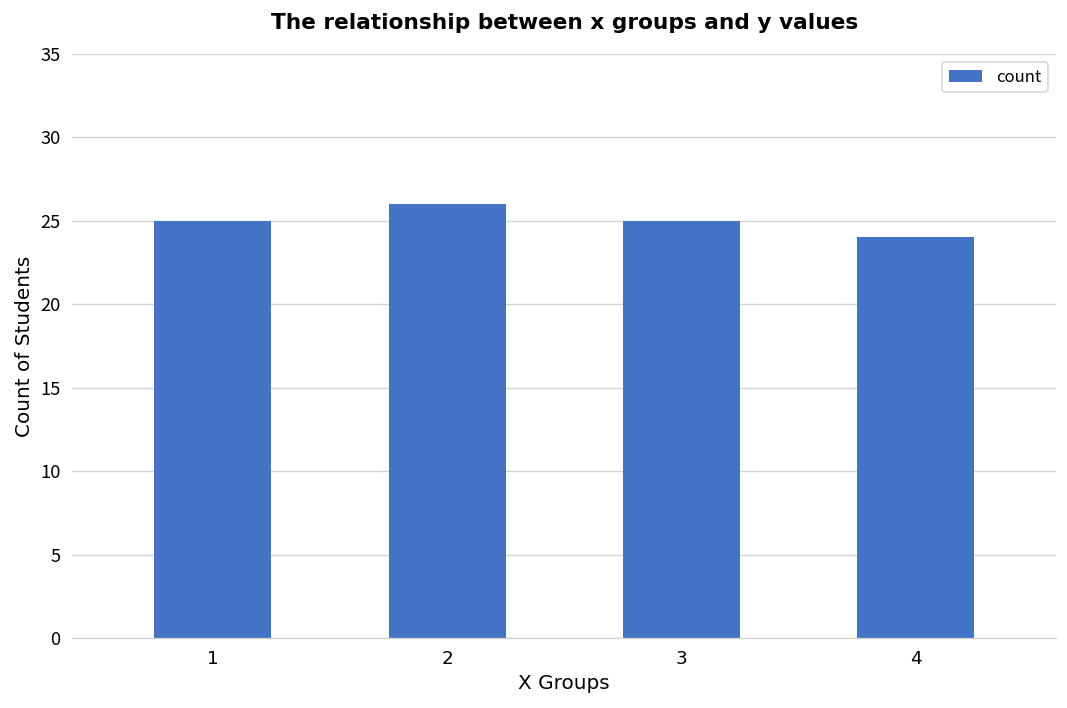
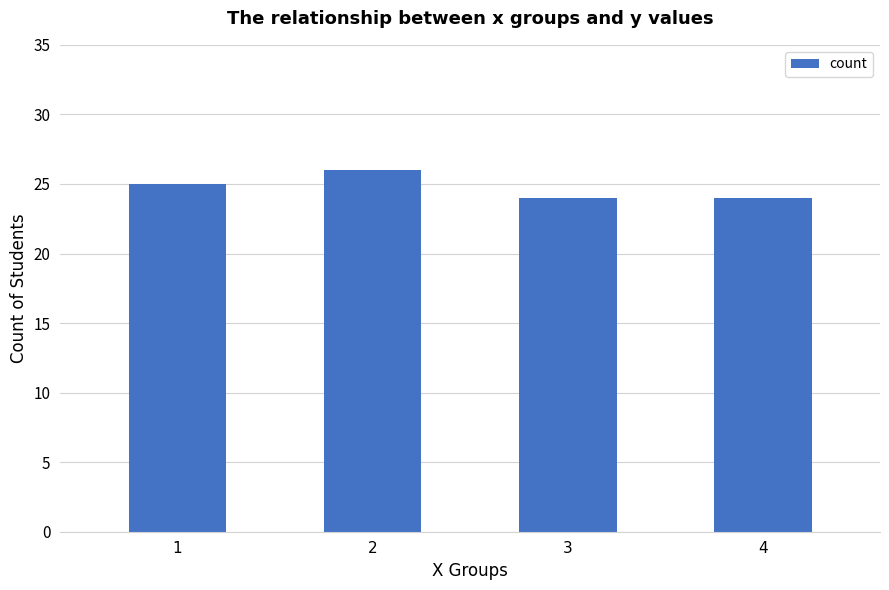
  {
    "1": 25,
    "2": 26,
-   "3": 25,
+   "3": 24,
    "4": 24
  }
